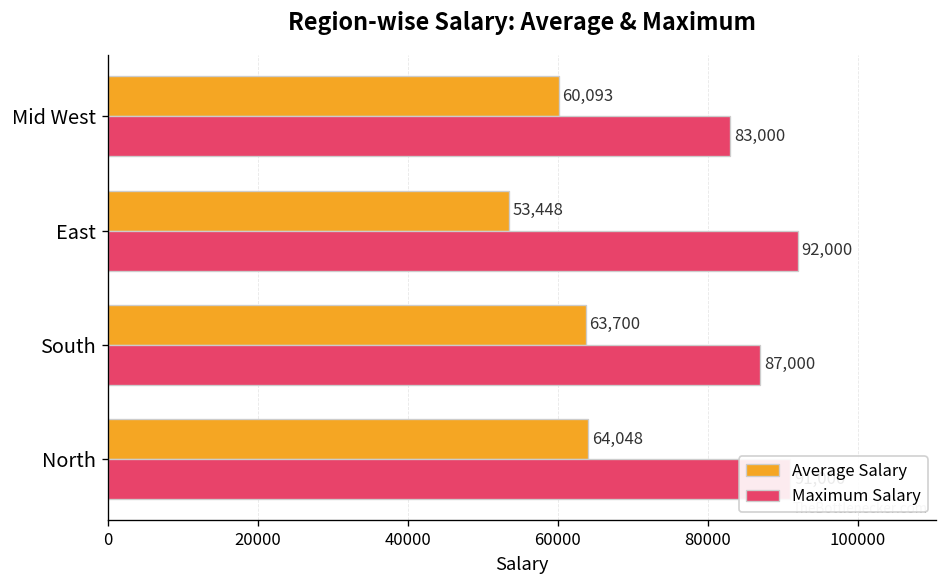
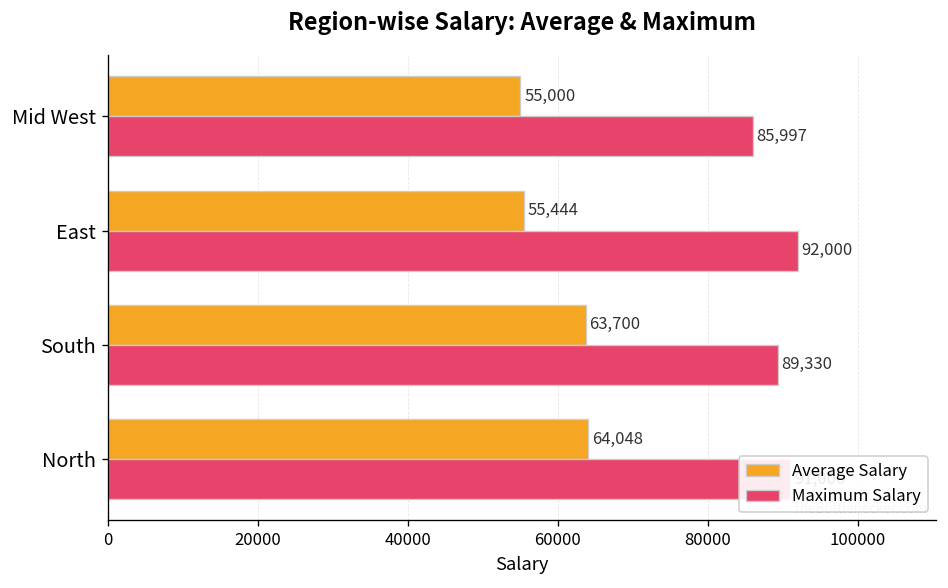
  {
    "Average Salary": {
-     "Mid West": "60,093",
-     "East": "53,448",
+     "Mid West": "55,000",
+     "East": "55,444",
      "South": "63,700",
      "North": "64,048"
    },
    "Maximum Salary": {
-     "Mid West": "83,000",
+     "Mid West": "85,997",
      "East": "92,000",
-     "South": "87,000"
+     "South": "89,330"
    }
  }
